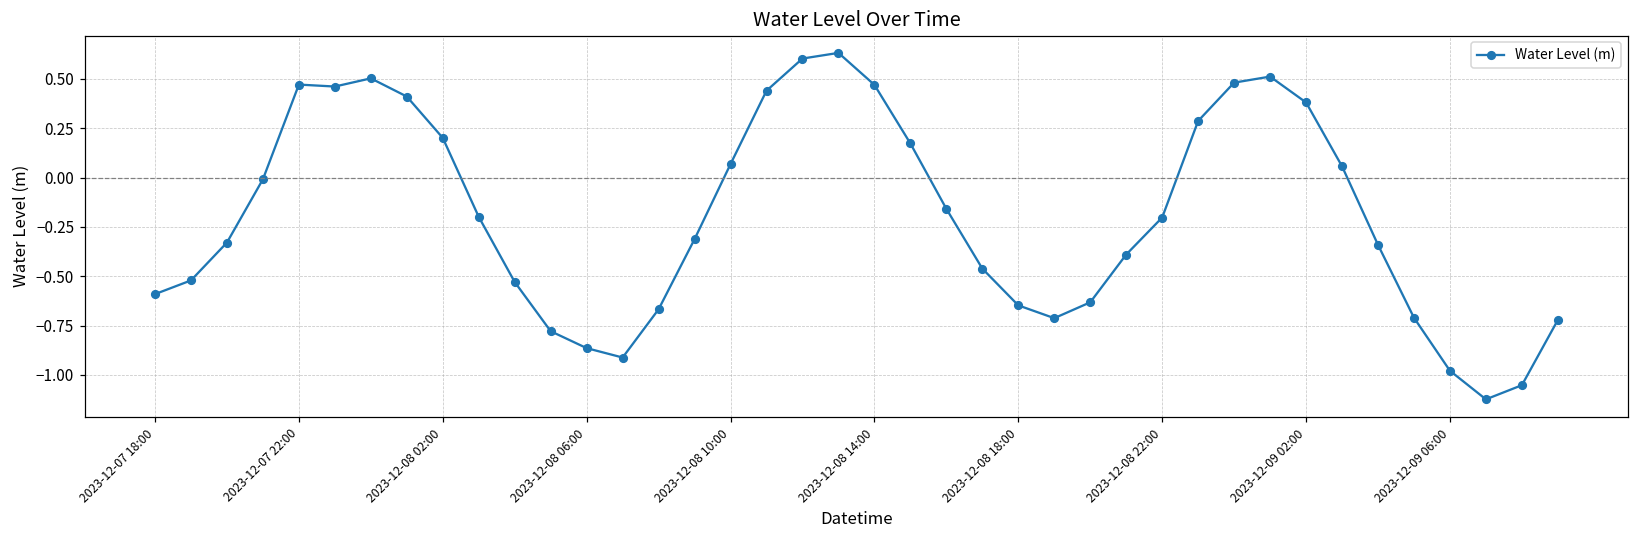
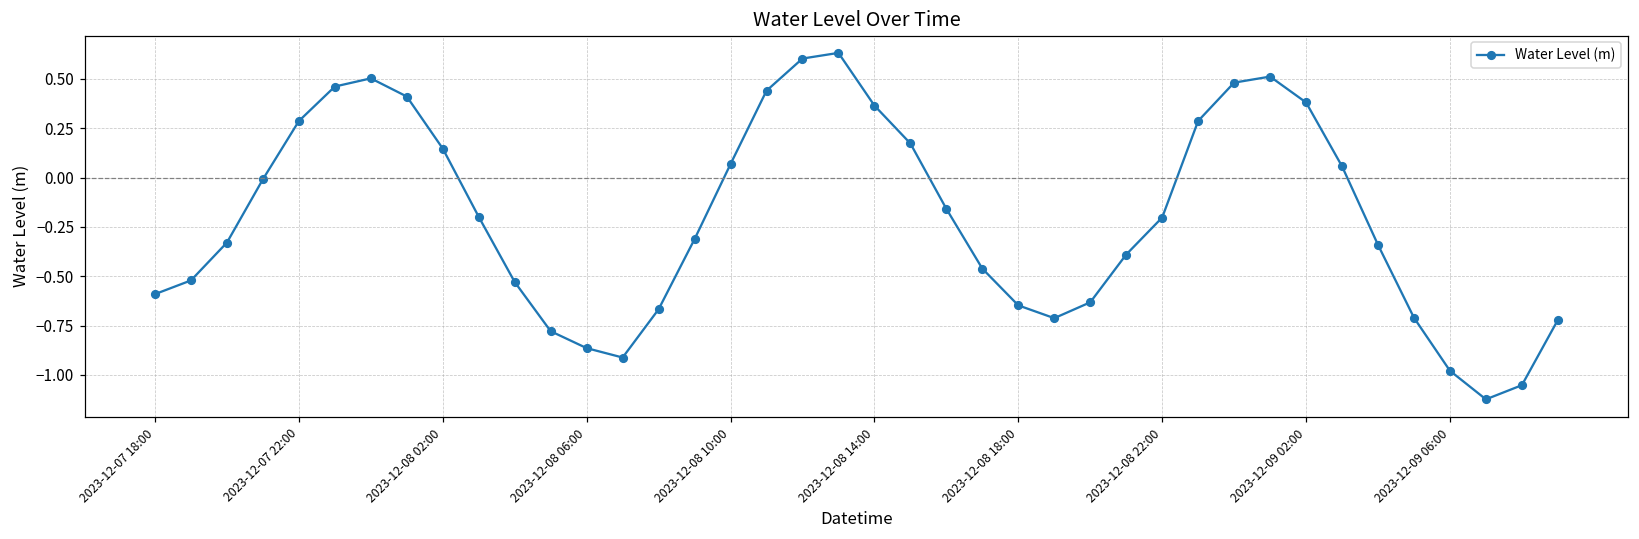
  {
    "2023-12-07 18:00": -0.59,
-   "2023-12-07 22:00": 0.47,
-   "2023-12-08 02:00": 0.20,
+   "2023-12-07 22:00": 0.29,
+   "2023-12-08 02:00": 0.15,
    "2023-12-08 06:00": -0.86,
    "2023-12-08 10:00": 0.07,
-   "2023-12-08 14:00": 0.47,
+   "2023-12-08 14:00": 0.36,
    "2023-12-08 18:00": -0.65,
    "2023-12-08 22:00": -0.20,
    "2023-12-09 02:00": 0.38,
    "2023-12-09 06:00": -0.98
  }
